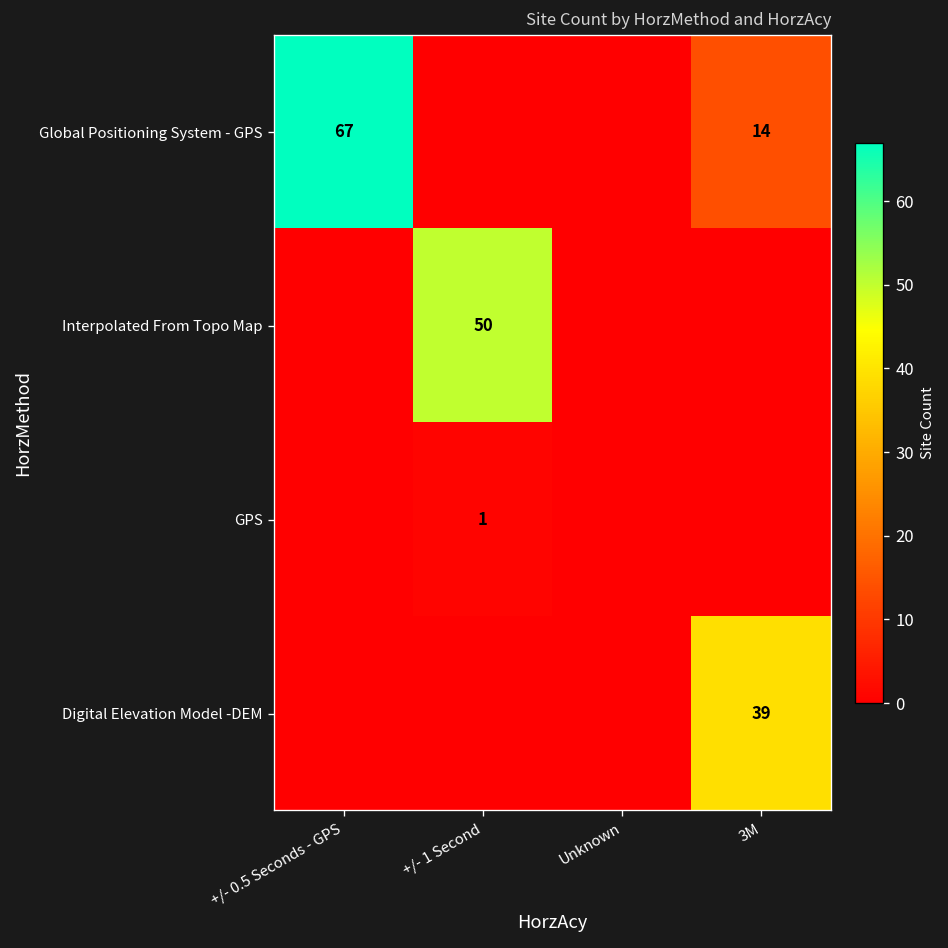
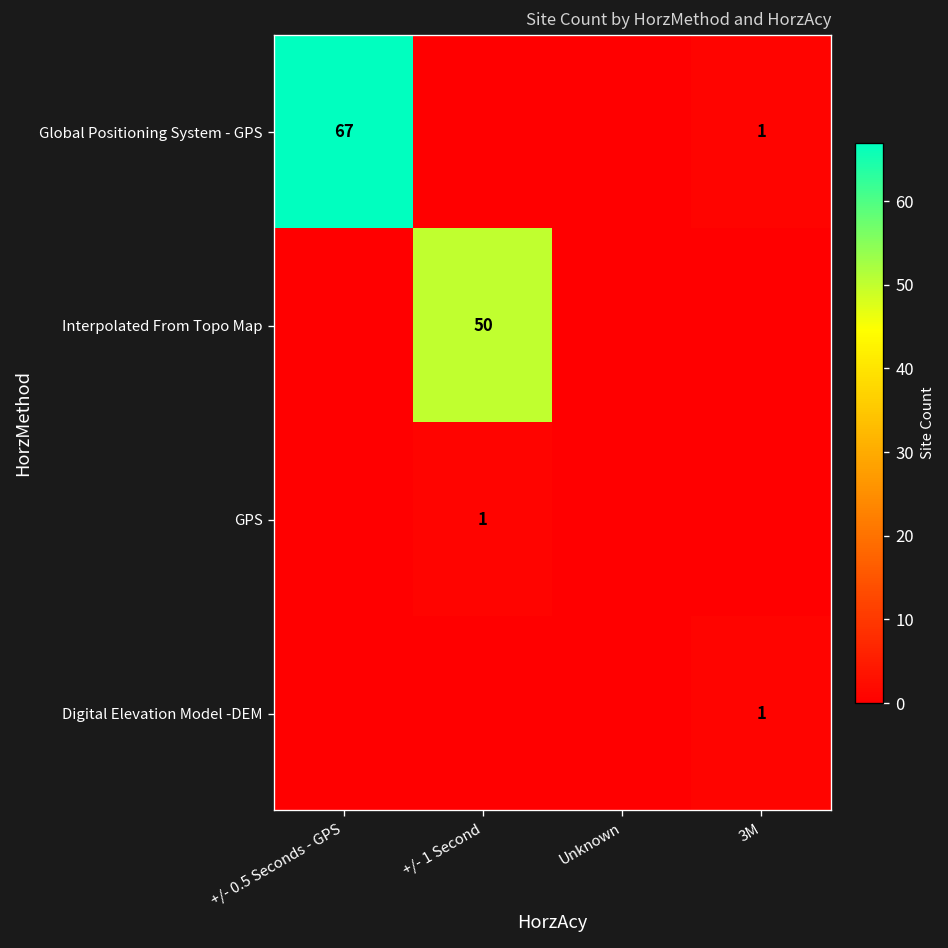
  {
    "Global Positioning System - GPS": {
      "+/- 0.5 Seconds - GPS": 67,
-     "3M": 14
+     "3M": 1
    },
    "Interpolated From Topo Map": {
      "+/- 1 Second": 50
    },
    "GPS": {
      "+/- 1 Second": 1
    },
    "Digital Elevation Model -DEM": {
-     "3M": 39
+     "3M": 1
    }
  }
